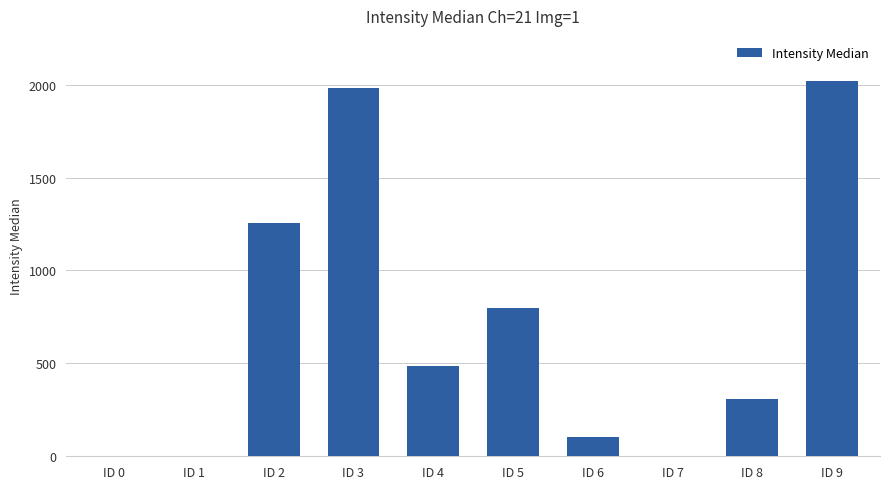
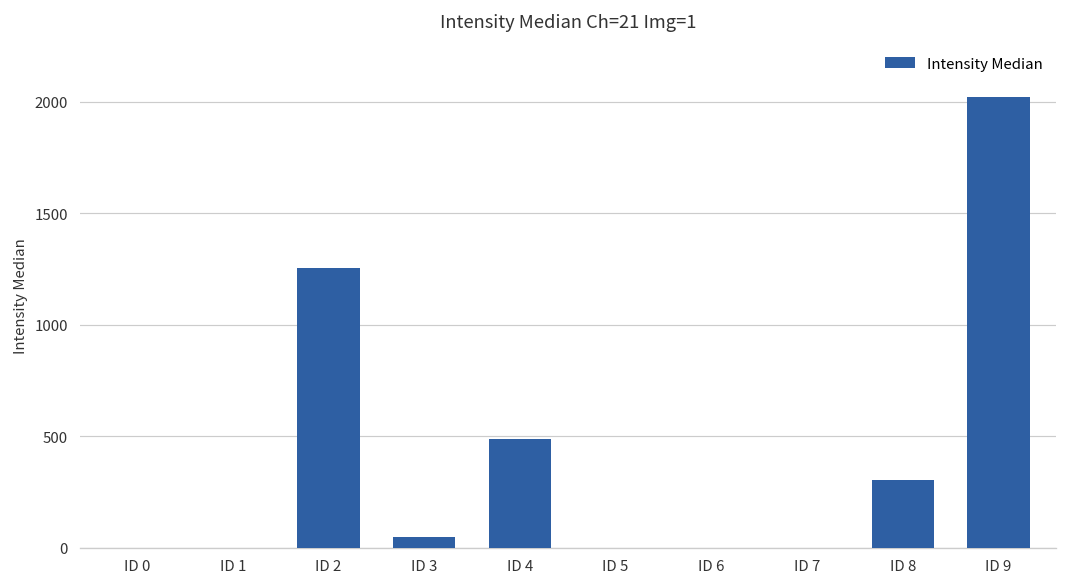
  {
    "ID 2": 1250,
-   "ID 3": 1980,
+   "ID 3": 50,
    "ID 4": 490,
-   "ID 5": 800,
-   "ID 6": 110,
+   "ID 5": 0,
+   "ID 6": 0,
    "ID 8": 310,
    "ID 9": 2020
  }
